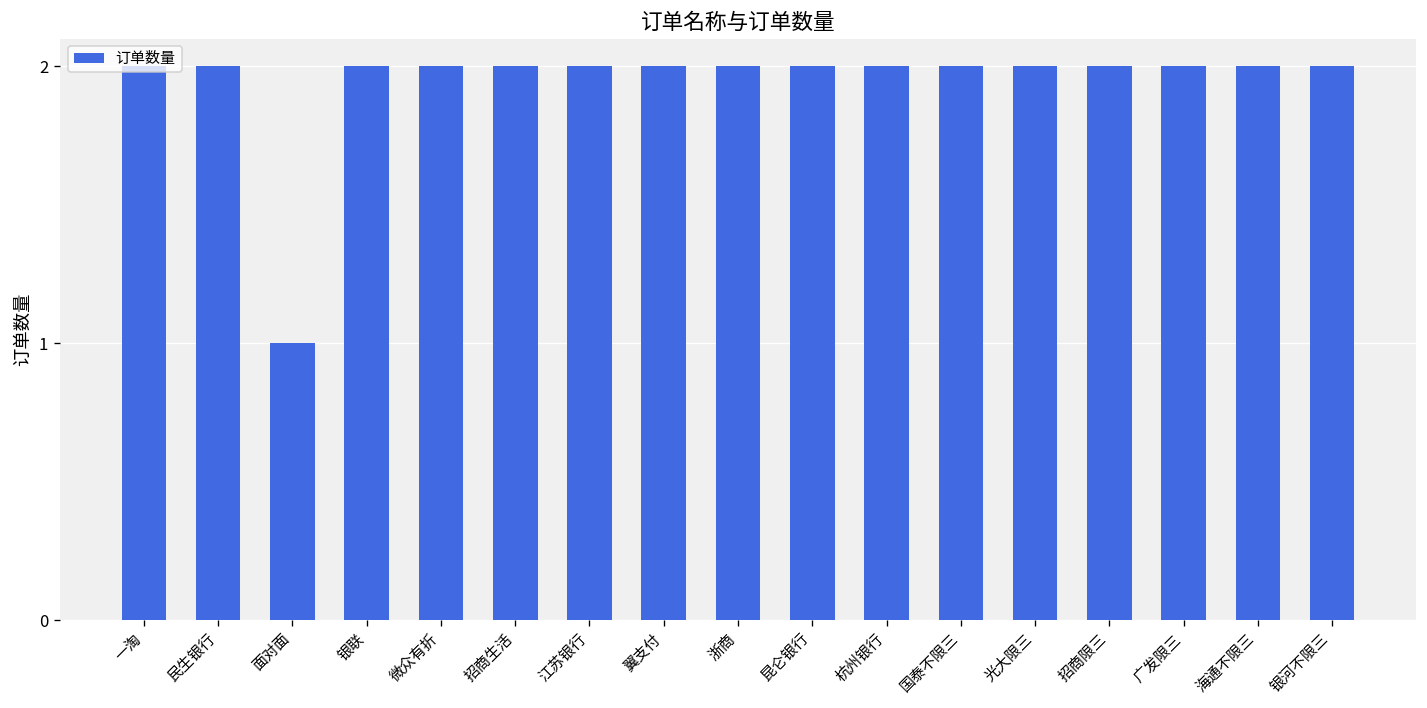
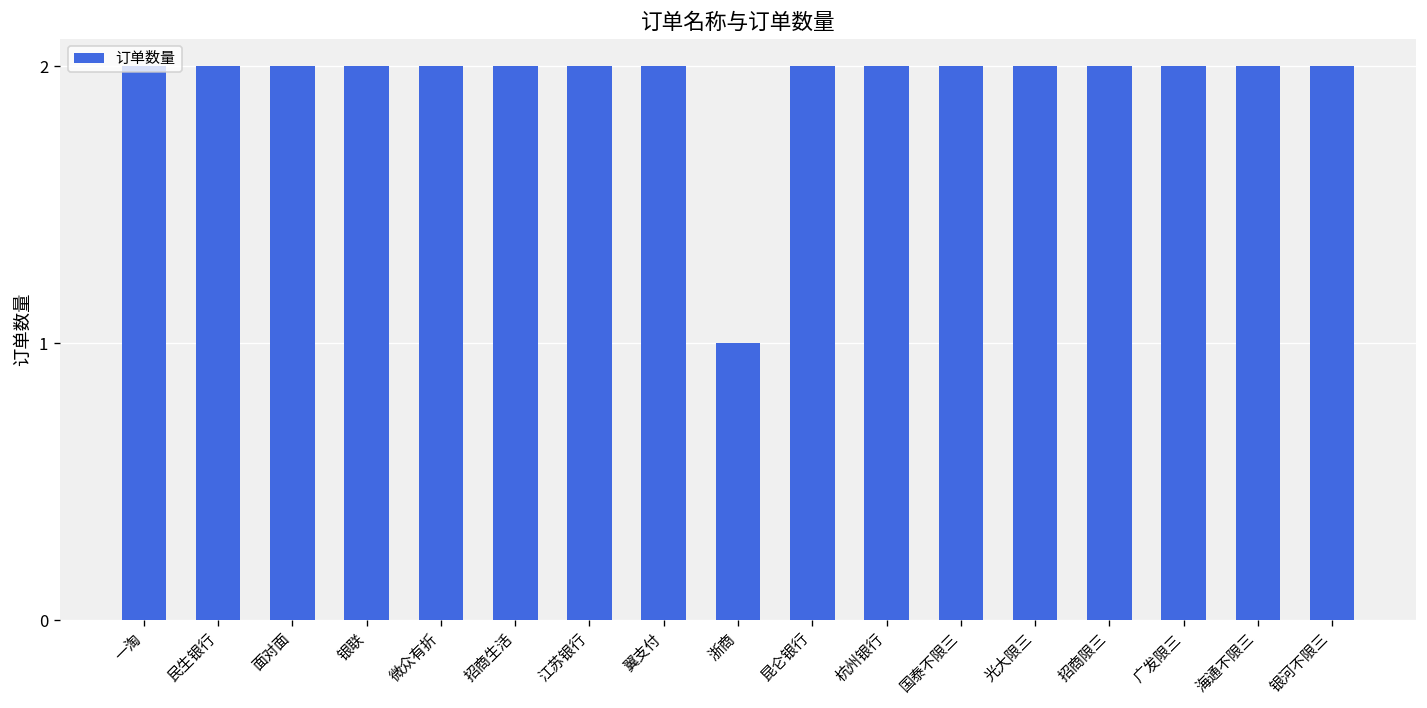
  {
    "民生银行": 2,
-   "面对面": 1,
+   "面对面": 2,
    "银联": 2,
    "微众有折": 2,
    "招商生活": 2,
    "江苏银行": 2,
    "翼支付": 2,
-   "浙商": 2,
+   "浙商": 1,
    "昆仑银行": 2,
    "杭州银行": 2,
    "国泰不限三": 2,
    "光大限三": 2,
    "招商限三": 2,
    "广发限三": 2,
    "海通不限三": 2,
    "银河不限三": 2
  }
